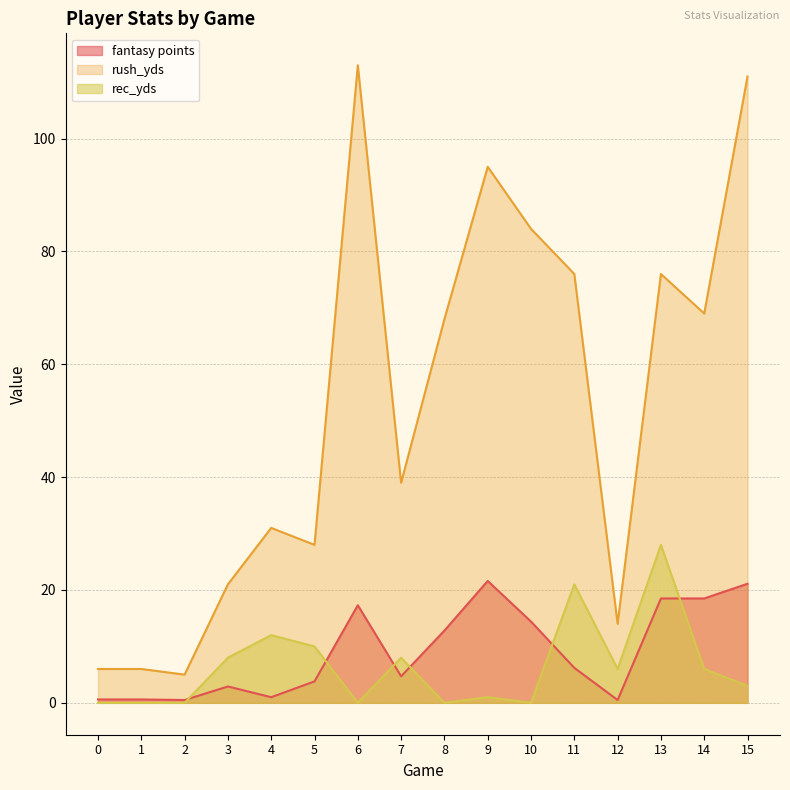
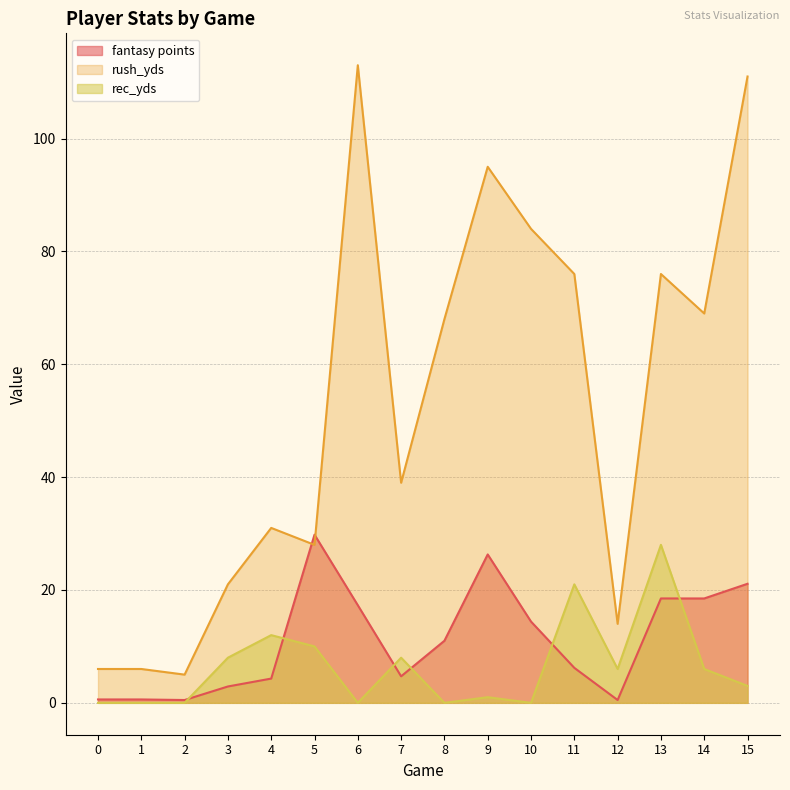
  {
    "fantasy points": {
      "0": 1,
      "1": 1,
      "2": 1,
      "3": 3,
-     "4": 1,
-     "5": 4,
+     "4": 4,
+     "5": 30,
      "6": 17,
      "7": 5,
-     "8": 13,
-     "9": 22,
+     "8": 11,
+     "9": 26,
      "10": 14,
      "11": 6,
      "12": 1,
      "13": 19,
      "14": 19,
      "15": 21
    }
  }
